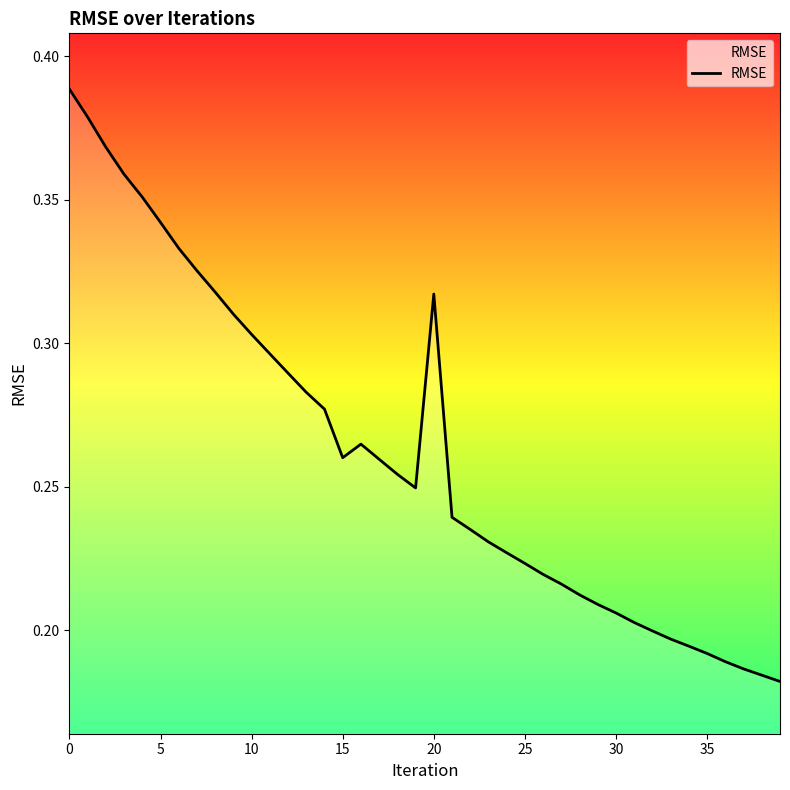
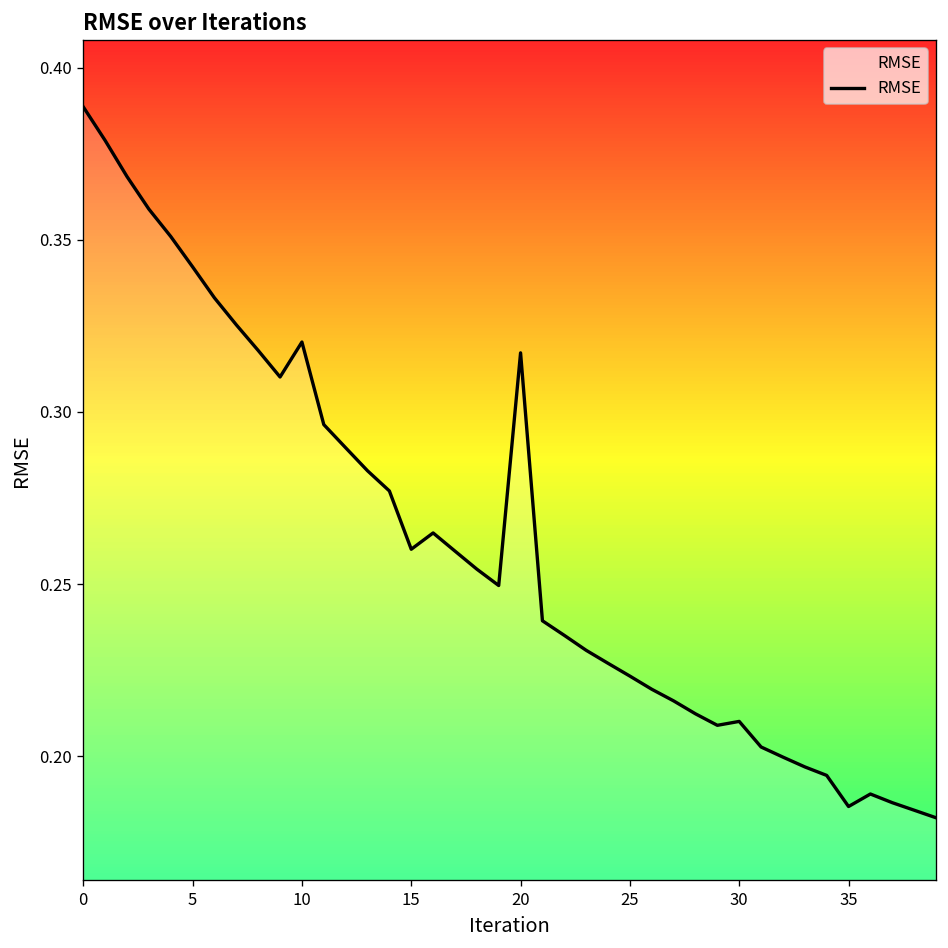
  {
    "0": 0.389,
    "5": 0.342,
-   "10": 0.303,
+   "10": 0.320,
    "15": 0.260,
    "20": 0.317,
    "25": 0.223,
-   "30": 0.206,
-   "35": 0.192
+   "30": 0.210,
+   "35": 0.185
  }
